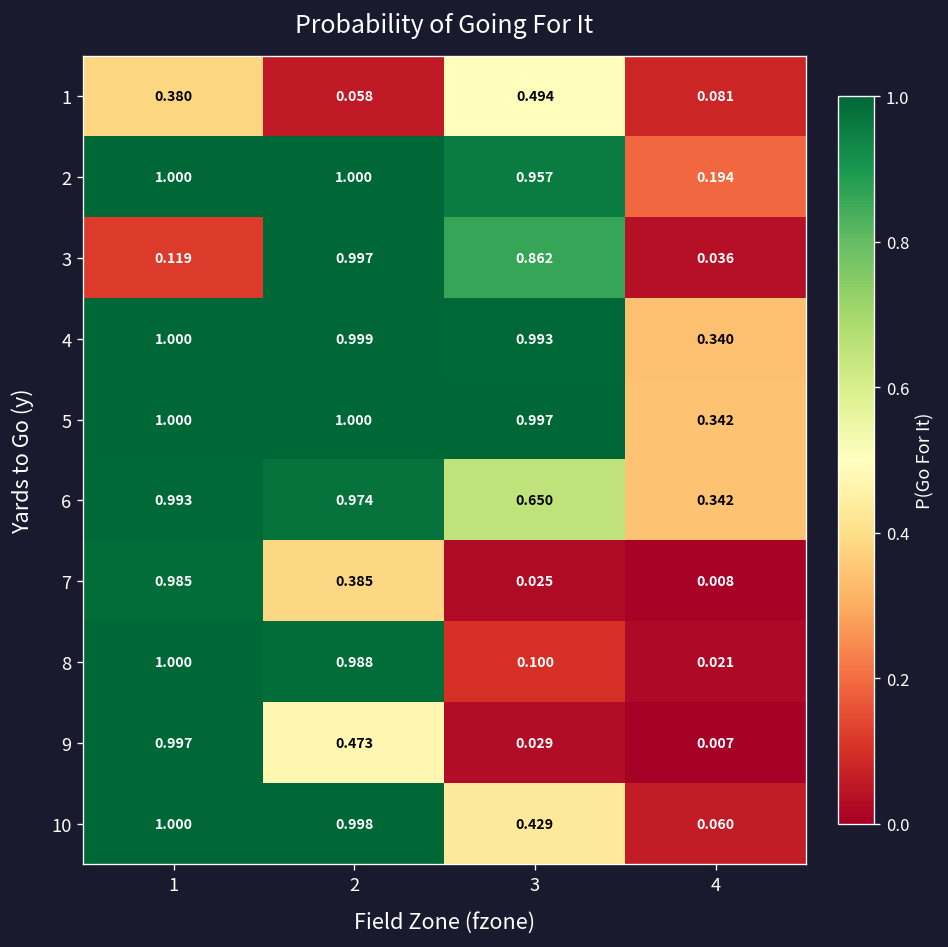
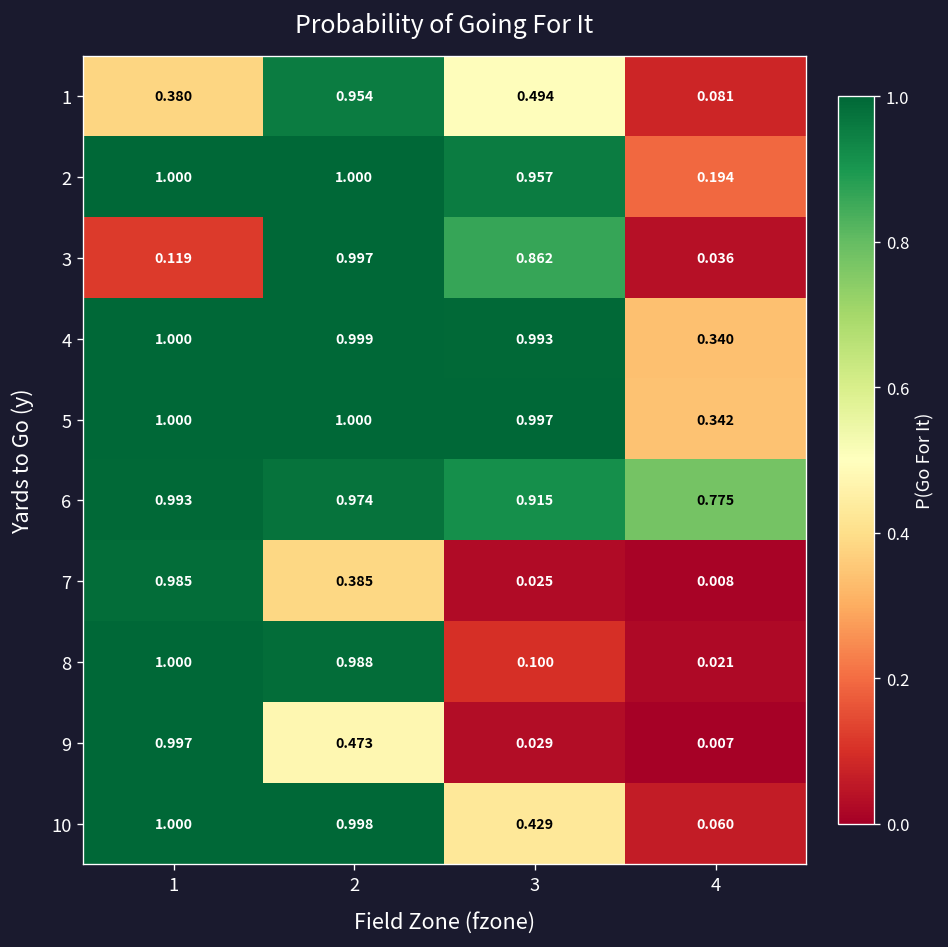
  {
    "1": {
      "1": 0.380,
-     "2": 0.058,
+     "2": 0.954,
      "3": 0.494,
      "4": 0.081
    },
    "2": {
      "1": 1.000,
      "2": 1.000,
      "3": 0.957,
      "4": 0.194
    },
    "3": {
      "1": 0.119,
      "2": 0.997,
      "3": 0.862,
      "4": 0.036
    },
    "4": {
      "1": 1.000,
      "2": 0.999,
      "3": 0.993,
      "4": 0.340
    },
    "5": {
      "1": 1.000,
      "2": 1.000,
      "3": 0.997,
      "4": 0.342
    },
    "6": {
      "1": 0.993,
      "2": 0.974,
-     "3": 0.650,
-     "4": 0.342
+     "3": 0.915,
+     "4": 0.775
    },
    "7": {
      "1": 0.985,
      "2": 0.385,
      "3": 0.025,
      "4": 0.008
    },
    "8": {
      "1": 1.000,
      "2": 0.988,
      "3": 0.100,
      "4": 0.021
    },
    "9": {
      "1": 0.997,
      "2": 0.473,
      "3": 0.029,
      "4": 0.007
    },
    "10": {
      "1": 1.000,
      "2": 0.998,
      "3": 0.429,
      "4": 0.060
    }
  }
